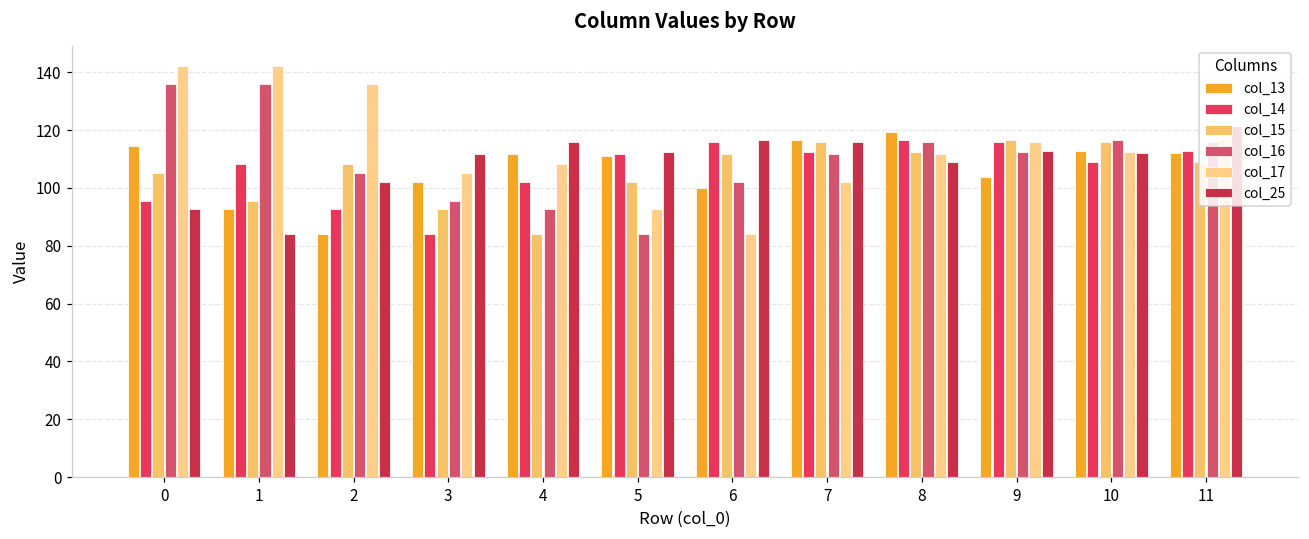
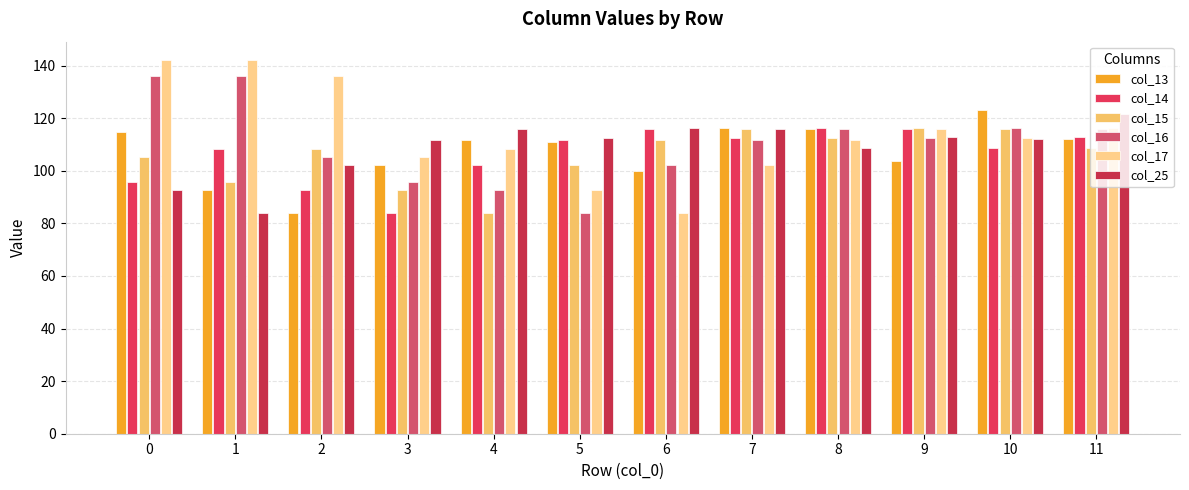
  {
    "col_13": {
      "0": 115,
      "1": 93,
      "2": 84,
      "3": 102,
      "4": 112,
      "5": 111,
      "6": 100,
      "7": 116,
-     "8": 119,
+     "8": 116,
      "9": 104,
-     "10": 113,
+     "10": 123,
      "11": 112
    }
  }
